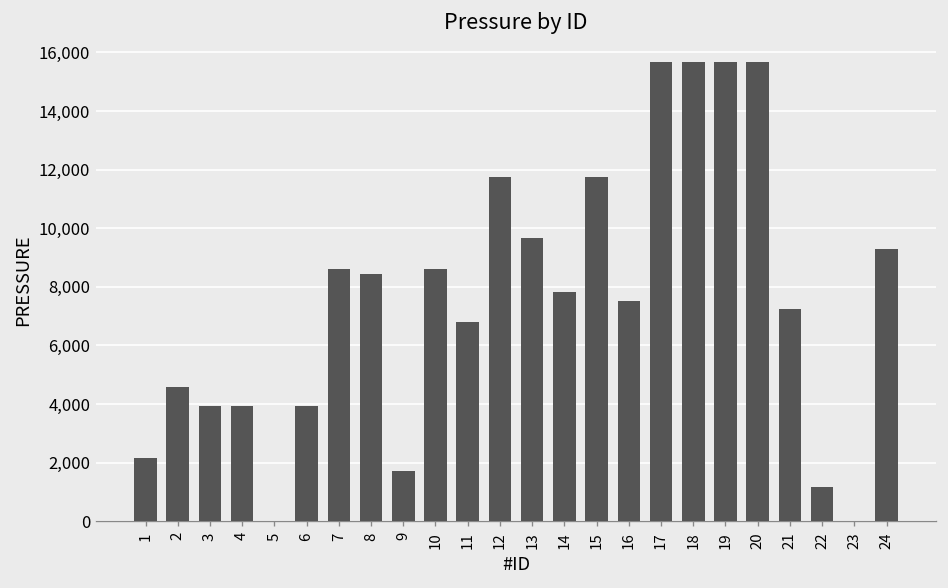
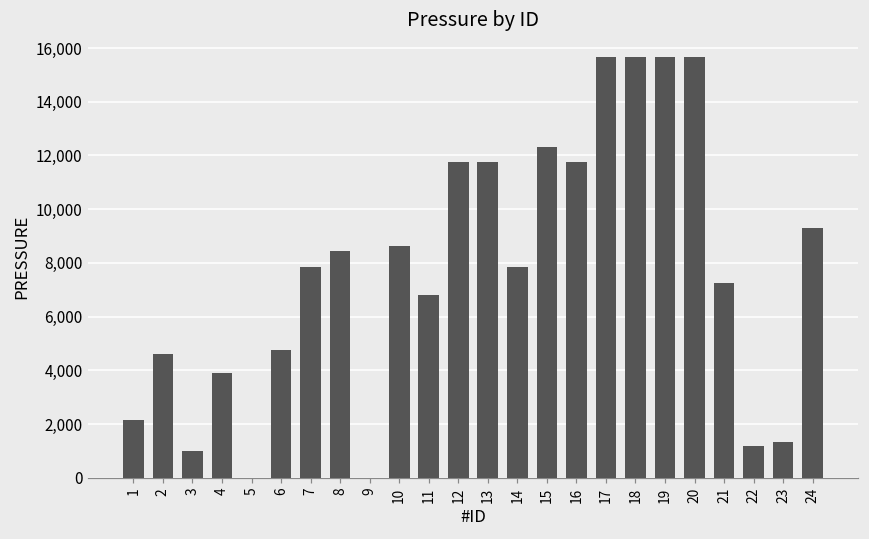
  {
    "1": "2,200",
    "2": "4,600",
-   "3": "3,900",
+   "3": "1,000",
    "4": "3,900",
    "5": "0",
-   "6": "3,900",
-   "7": "8,600",
+   "6": "4,800",
+   "7": "7,800",
    "8": "8,400",
-   "9": "1,700",
+   "9": "0",
    "10": "8,600",
    "11": "6,800",
    "12": "11,800",
-   "13": "9,700",
+   "13": "11,800",
    "14": "7,800",
-   "15": "11,800",
-   "16": "7,500",
+   "15": "12,300",
+   "16": "11,800",
    "17": "15,700",
    "18": "15,700",
    "19": "15,700",
    "20": "15,700",
    "21": "7,200",
    "22": "1,200",
-   "23": "0",
+   "23": "1,300",
    "24": "9,300"
  }
